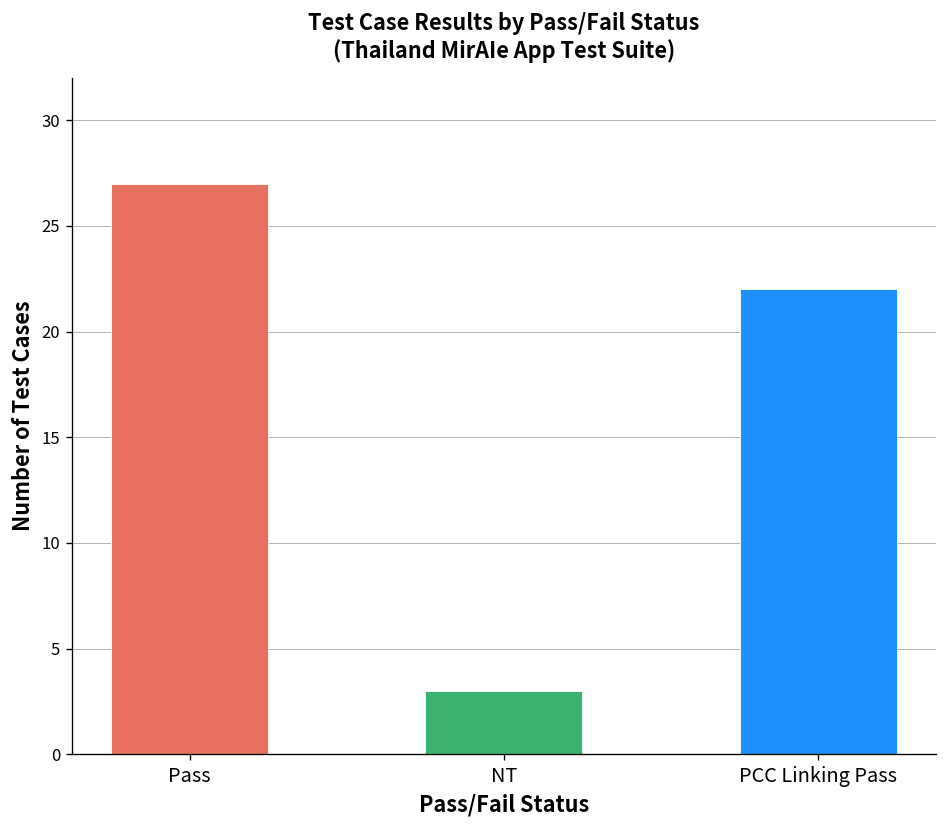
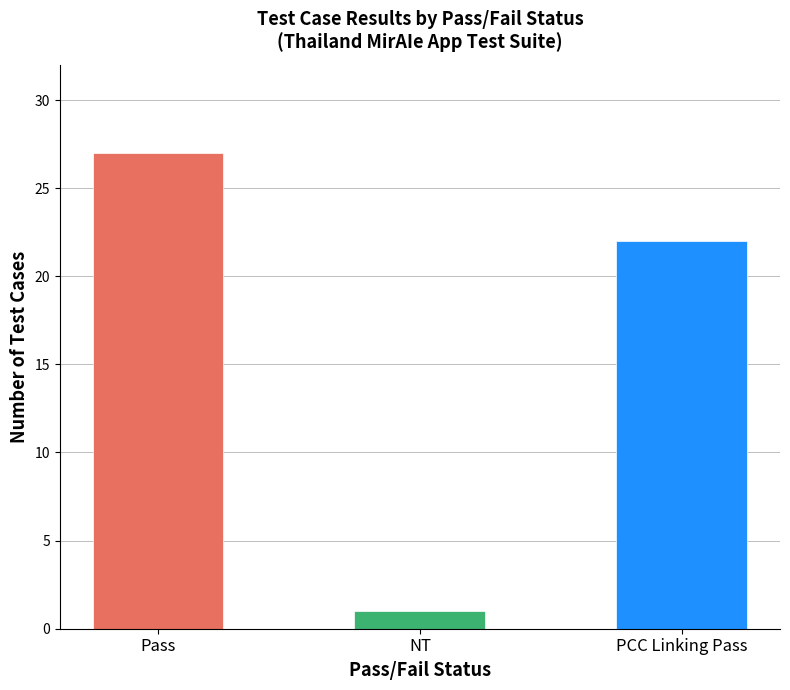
  {
    "Pass": 27,
-   "NT": 3,
+   "NT": 1,
    "PCC Linking Pass": 22
  }
